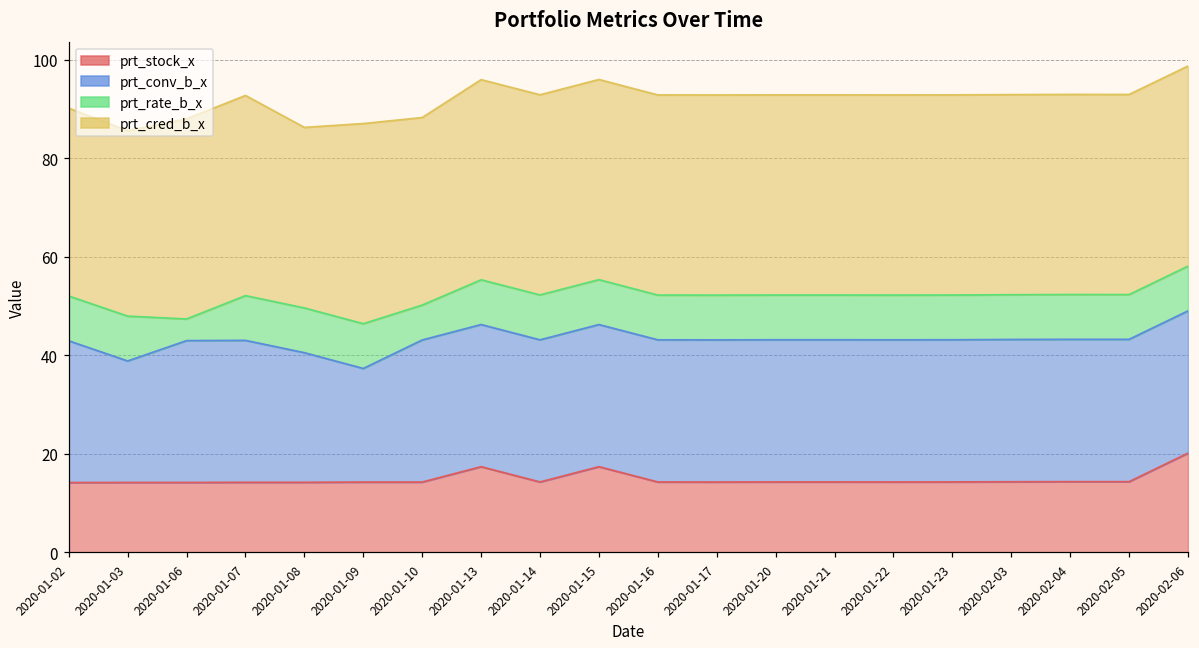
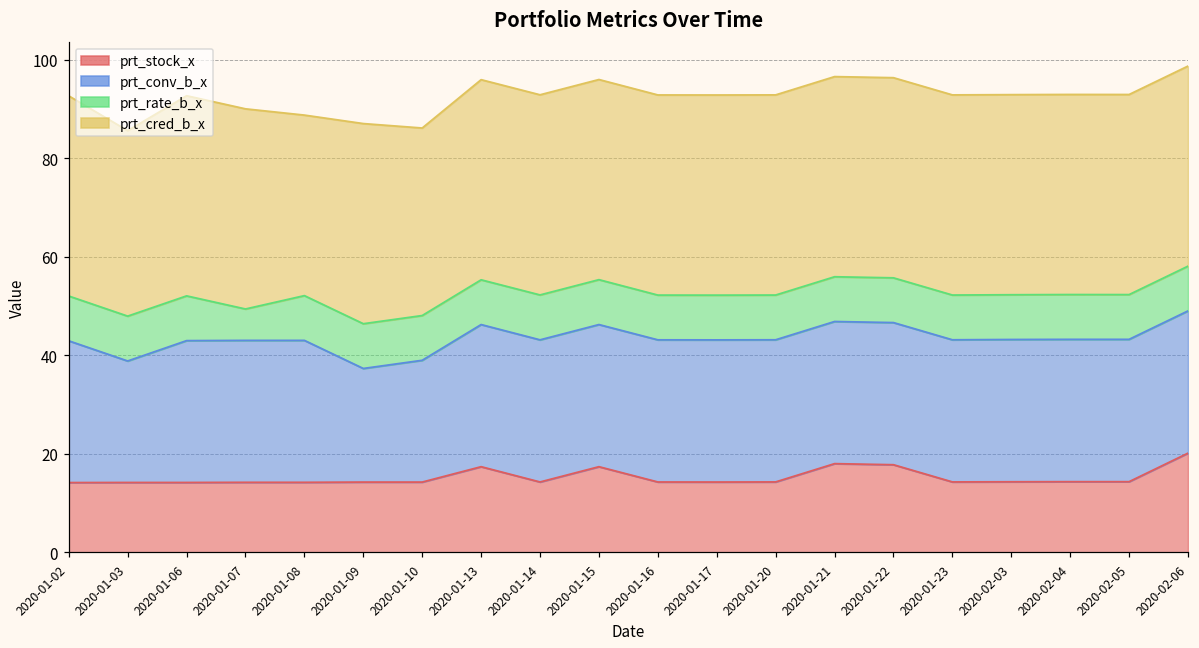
  {
    "prt_stock_x": {
      "2020-01-02": 14,
      "2020-01-03": 14,
      "2020-01-06": 14,
      "2020-01-07": 14,
      "2020-01-08": 14,
      "2020-01-09": 14,
      "2020-01-10": 14,
      "2020-01-13": 17,
      "2020-01-14": 14,
      "2020-01-15": 17,
      "2020-01-16": 14,
      "2020-01-17": 14,
      "2020-01-20": 14,
-     "2020-01-21": 14,
-     "2020-01-22": 14,
+     "2020-01-21": 18,
+     "2020-01-22": 18,
      "2020-01-23": 14,
      "2020-02-03": 14,
      "2020-02-04": 14,
      "2020-02-05": 14,
      "2020-02-06": 20
    },
    "prt_conv_b_x": {
      "2020-01-02": 29,
      "2020-01-03": 25,
      "2020-01-06": 29,
      "2020-01-07": 29,
-     "2020-01-08": 26,
+     "2020-01-08": 29,
      "2020-01-09": 23,
-     "2020-01-10": 29,
+     "2020-01-10": 25,
      "2020-01-13": 29,
      "2020-01-14": 29,
      "2020-01-15": 29,
      "2020-01-16": 29,
      "2020-01-17": 29,
      "2020-01-20": 29,
      "2020-01-21": 29,
      "2020-01-22": 29,
      "2020-01-23": 29,
      "2020-02-03": 29,
      "2020-02-04": 29,
      "2020-02-05": 29,
      "2020-02-06": 29
    },
    "prt_rate_b_x": {
      "2020-01-02": 9,
      "2020-01-03": 9,
-     "2020-01-06": 4,
-     "2020-01-07": 9,
+     "2020-01-06": 9,
+     "2020-01-07": 6,
      "2020-01-08": 9,
      "2020-01-09": 9,
-     "2020-01-10": 7,
+     "2020-01-10": 9,
      "2020-01-13": 9,
      "2020-01-14": 9,
      "2020-01-15": 9,
      "2020-01-16": 9,
      "2020-01-17": 9,
      "2020-01-20": 9,
      "2020-01-21": 9,
      "2020-01-22": 9,
      "2020-01-23": 9,
      "2020-02-03": 9,
      "2020-02-04": 9,
      "2020-02-05": 9,
      "2020-02-06": 9
    },
    "prt_cred_b_x": {
-     "2020-01-02": 38,
+     "2020-01-02": 41,
      "2020-01-07": 41,
      "2020-01-08": 37,
      "2020-01-09": 41,
      "2020-01-10": 38,
      "2020-01-13": 41,
      "2020-01-14": 41,
      "2020-01-15": 41,
      "2020-01-16": 41,
      "2020-01-17": 41,
      "2020-01-20": 41,
      "2020-01-21": 41,
      "2020-01-22": 41,
      "2020-01-23": 41,
      "2020-02-03": 41,
      "2020-02-04": 41,
      "2020-02-05": 41,
      "2020-02-06": 41
    }
  }
